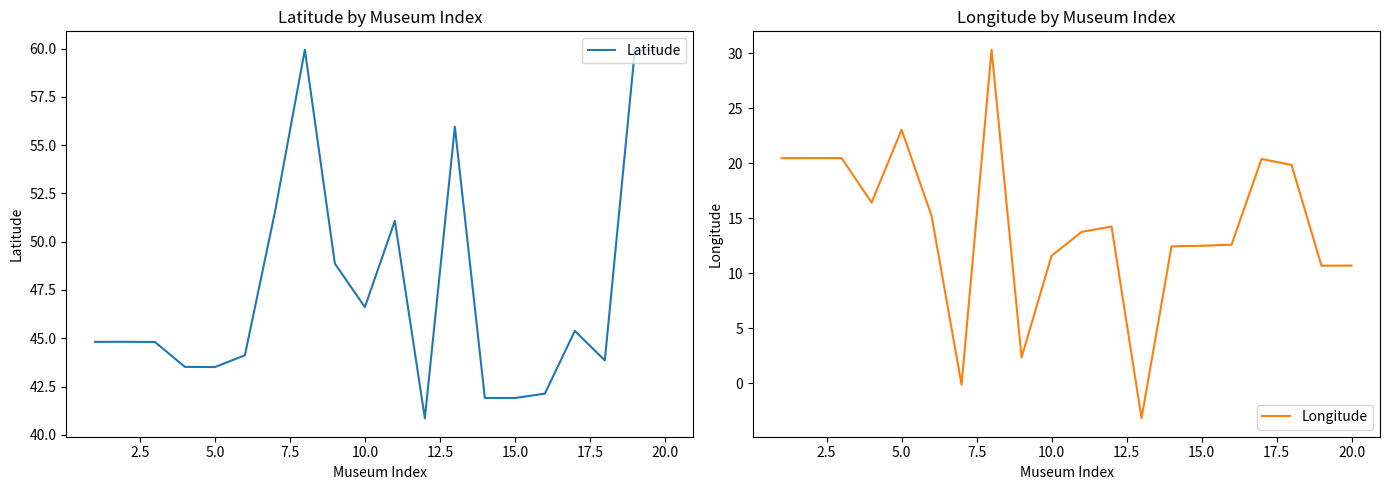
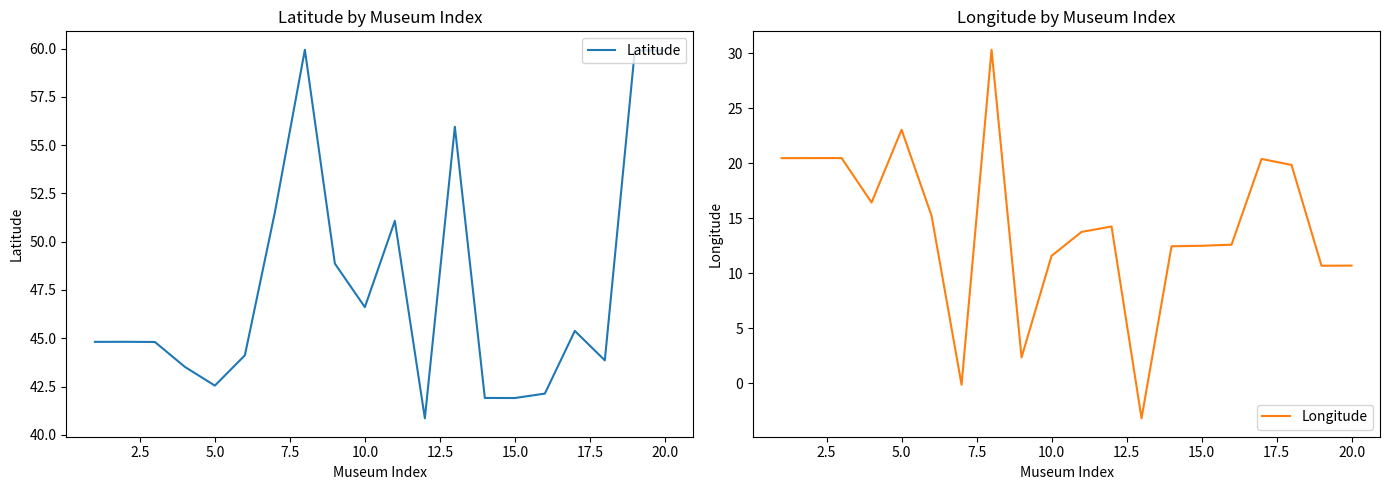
  {
    "Latitude by Museum Index": {
-     "5.0": 43.5,
+     "5.0": 42.5,
      "10.0": 46.6,
      "15.0": 41.9
    },
    "Longitude by Museum Index": {
      "5.0": 23.0,
      "10.0": 11.6,
      "15.0": 12.5,
      "20.0": 10.7
    }
  }
